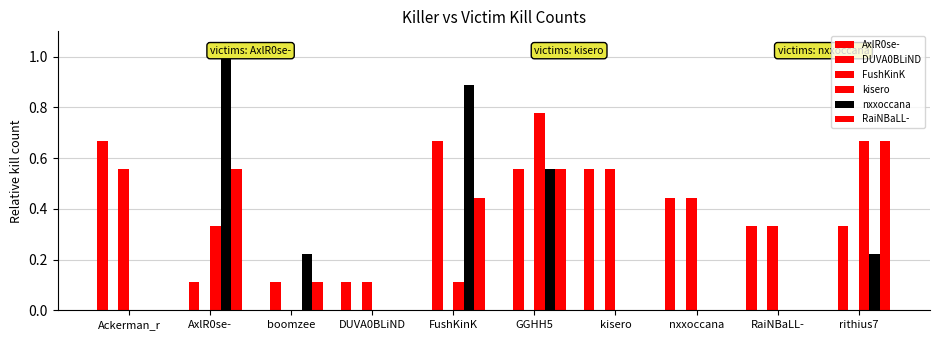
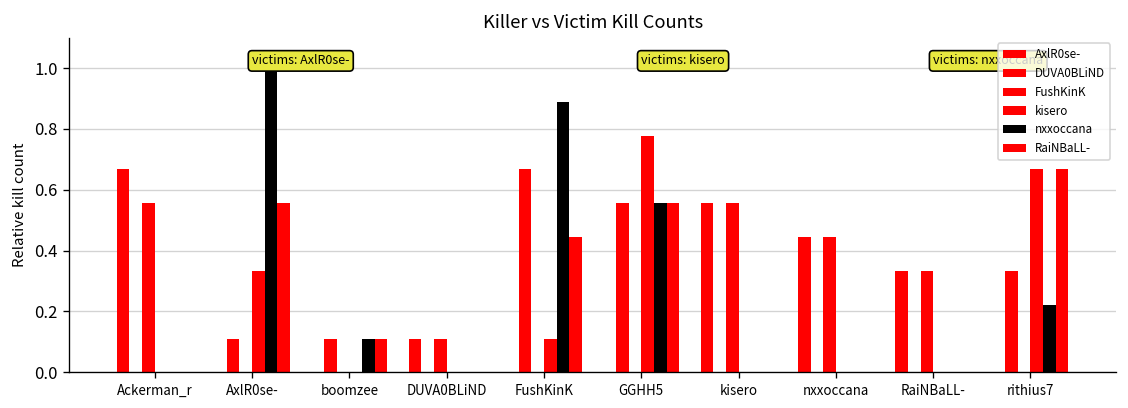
  {
    "nxxoccana": {
      "Ackerman_r": 0.00,
-     "boomzee": 0.22,
+     "boomzee": 0.11,
      "DUVA0BLiND": 0.00,
      "FushKinK": 0.89,
      "GGHH5": 0.56,
      "kisero": 0.00,
      "nxxoccana": 0.00,
      "RaiNBaLL-": 0.00,
      "rithius7": 0.22
    }
  }
